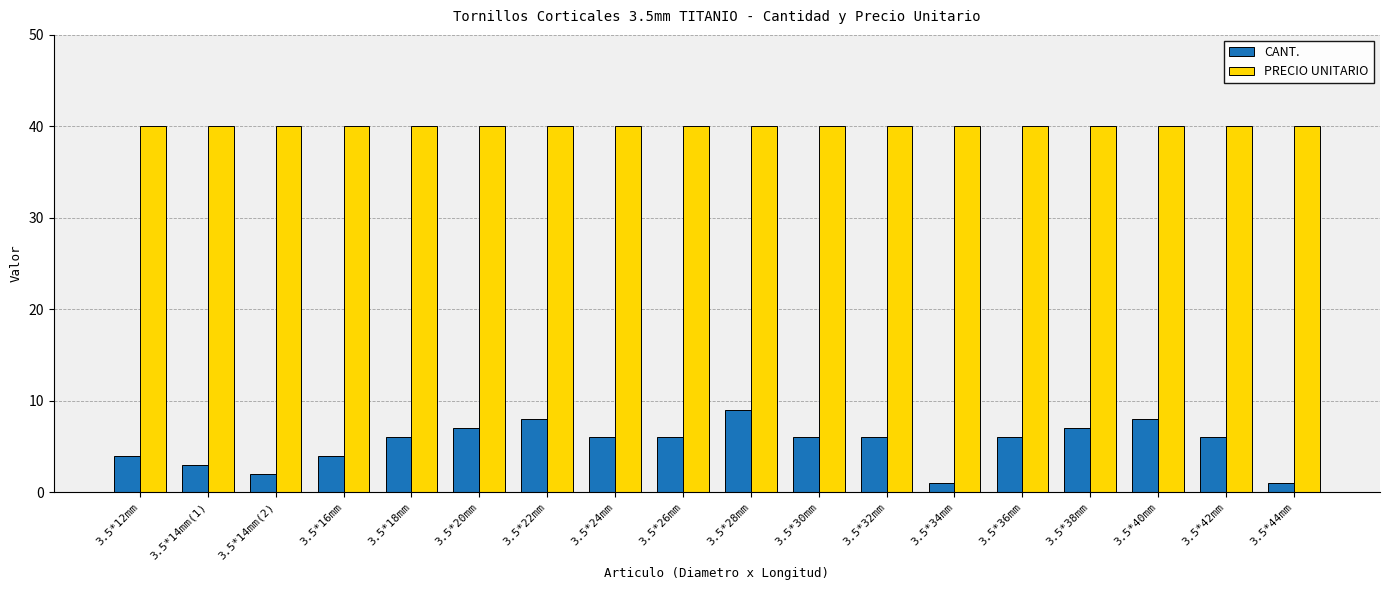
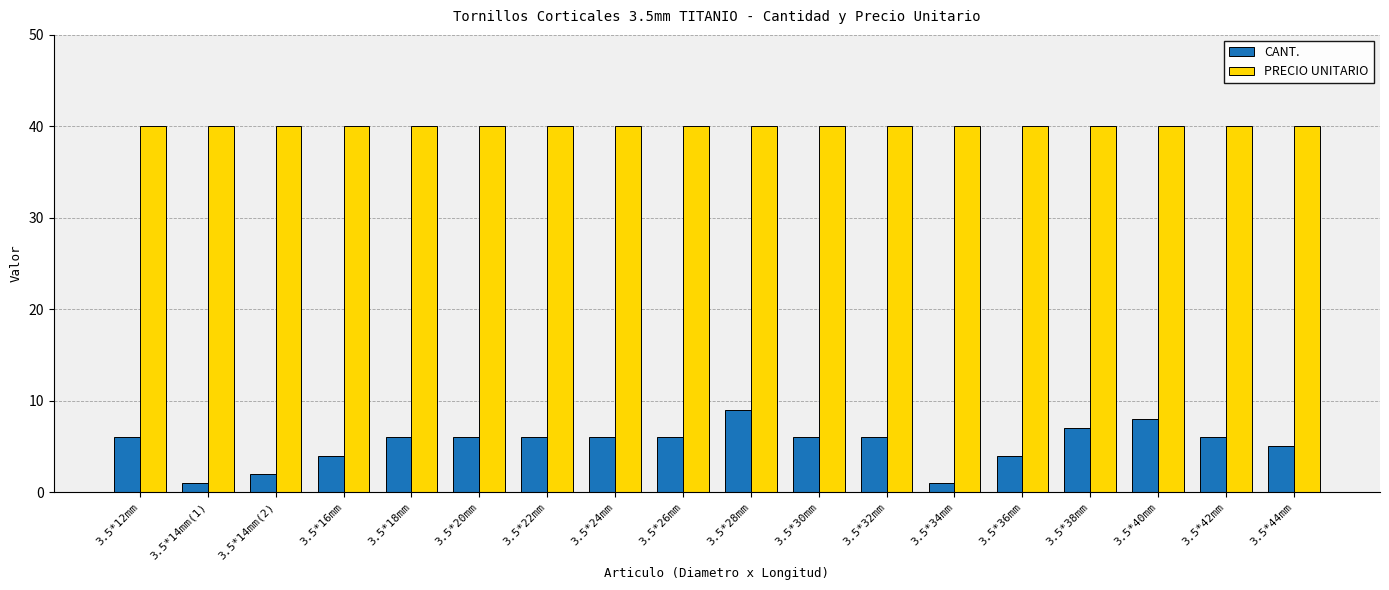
  {
    "CANT.": {
-     "3.5*12mm": 4,
-     "3.5*14mm(1)": 3,
+     "3.5*12mm": 6,
+     "3.5*14mm(1)": 1,
      "3.5*14mm(2)": 2,
      "3.5*16mm": 4,
      "3.5*18mm": 6,
-     "3.5*20mm": 7,
-     "3.5*22mm": 8,
+     "3.5*20mm": 6,
+     "3.5*22mm": 6,
      "3.5*24mm": 6,
      "3.5*26mm": 6,
      "3.5*28mm": 9,
      "3.5*30mm": 6,
      "3.5*32mm": 6,
      "3.5*34mm": 1,
-     "3.5*36mm": 6,
+     "3.5*36mm": 4,
      "3.5*38mm": 7,
      "3.5*40mm": 8,
      "3.5*42mm": 6,
-     "3.5*44mm": 1
+     "3.5*44mm": 5
    },
    "PRECIO UNITARIO": {
      "3.5*12mm": 40,
      "3.5*14mm(1)": 40,
      "3.5*14mm(2)": 40,
      "3.5*16mm": 40,
      "3.5*18mm": 40,
      "3.5*20mm": 40,
      "3.5*22mm": 40,
      "3.5*24mm": 40,
      "3.5*26mm": 40,
      "3.5*28mm": 40,
      "3.5*30mm": 40,
      "3.5*32mm": 40,
      "3.5*34mm": 40,
      "3.5*36mm": 40,
      "3.5*38mm": 40,
      "3.5*40mm": 40,
      "3.5*42mm": 40,
      "3.5*44mm": 40
    }
  }
